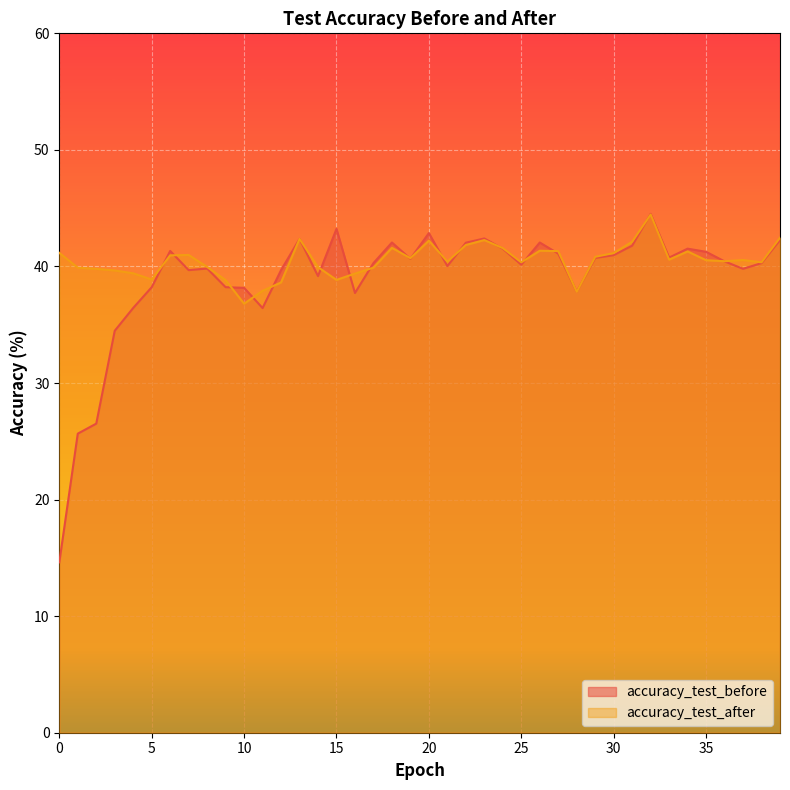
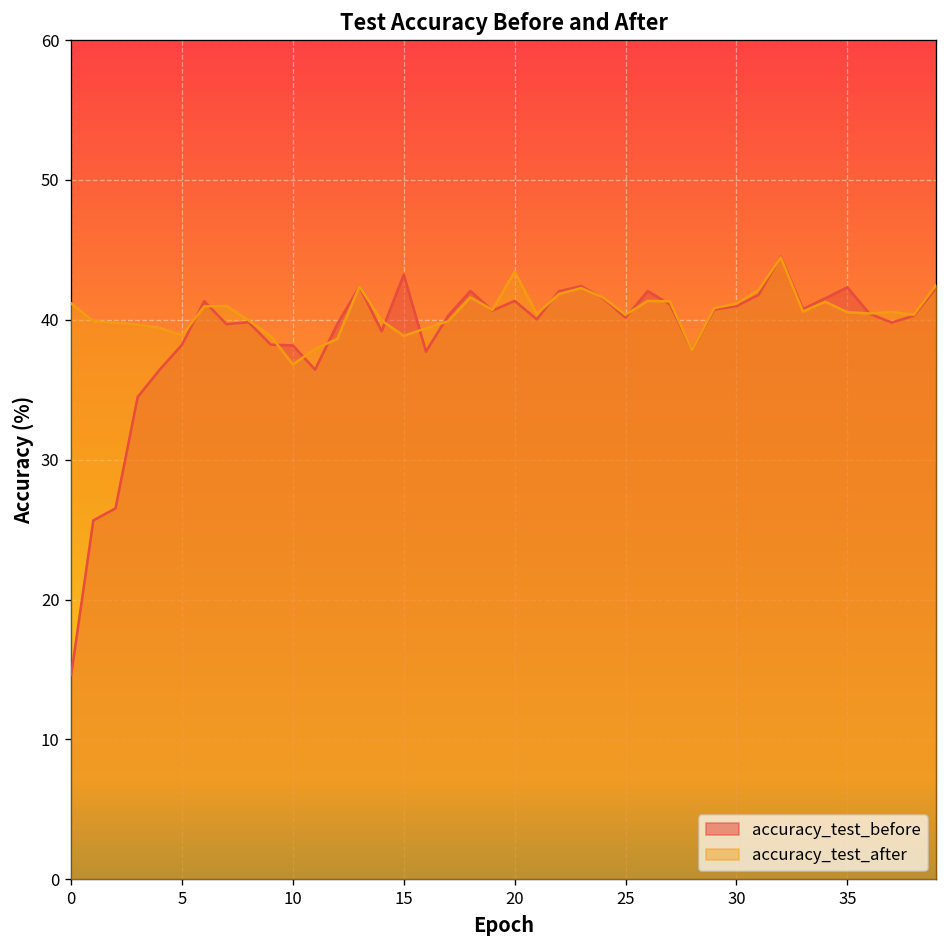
  {
    "accuracy_test_before": {
      "0": 14.6,
      "5": 38.2,
      "10": 38.2,
      "15": 43.2,
-     "20": 42.9,
-     "35": 41.3
+     "20": 41.3,
+     "35": 42.3
    },
    "accuracy_test_after": {
      "0": 41.2,
      "5": 38.9,
      "10": 36.8,
      "15": 38.8,
-     "20": 42.2,
+     "20": 43.4,
      "35": 40.5
    }
  }
